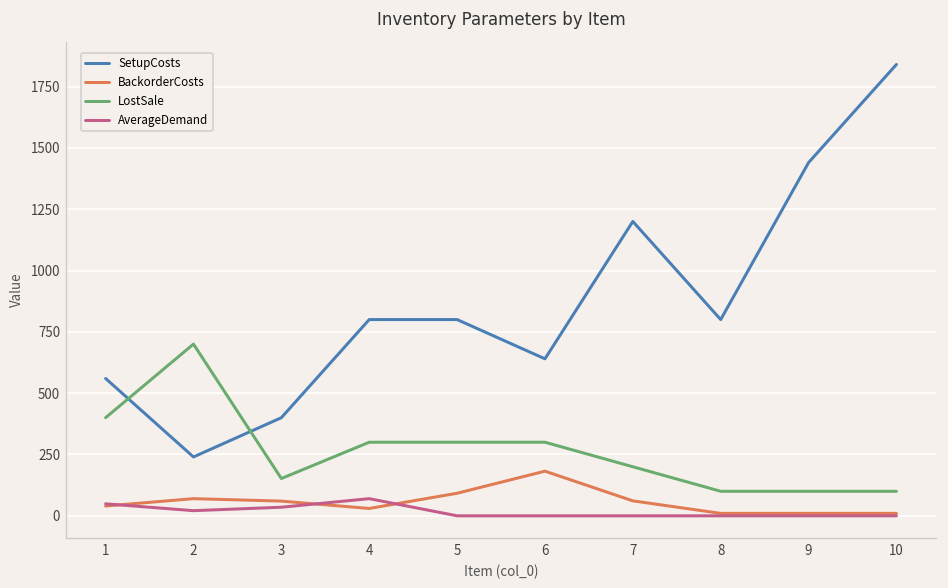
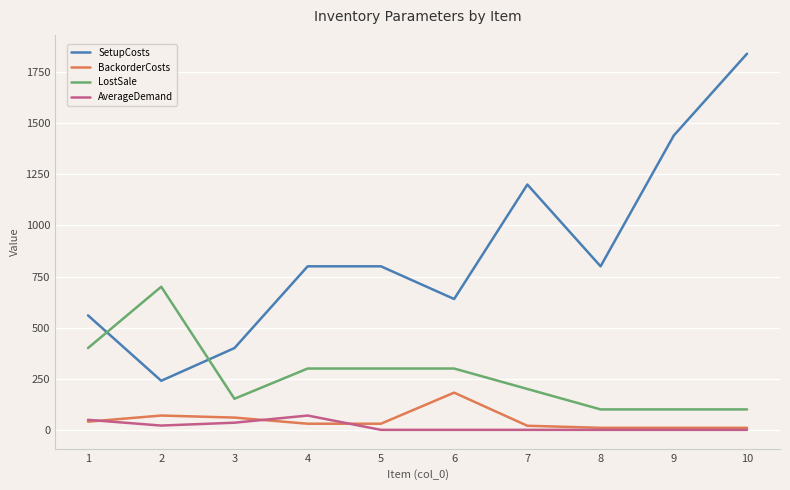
  {
    "SetupCosts": {
      "1": 560,
      "2": 240,
      "3": 400,
      "4": 800,
      "5": 800,
      "6": 640,
      "7": 1200,
      "8": 800,
      "9": 1440,
      "10": 1840
    },
    "BackorderCosts": {
      "2": 70,
      "3": 60,
      "4": 30,
-     "5": 90,
+     "5": 30,
      "6": 180,
-     "7": 60
+     "7": 20
    },
    "LostSale": {
      "1": 400,
      "2": 700,
      "3": 150,
      "4": 300,
      "5": 300,
      "6": 300,
      "7": 200,
      "8": 100,
      "9": 100,
      "10": 100
    },
    "AverageDemand": {
      "2": 20,
      "3": 40,
      "4": 70,
      "5": 0,
      "6": 0,
      "7": 0
    }
  }
